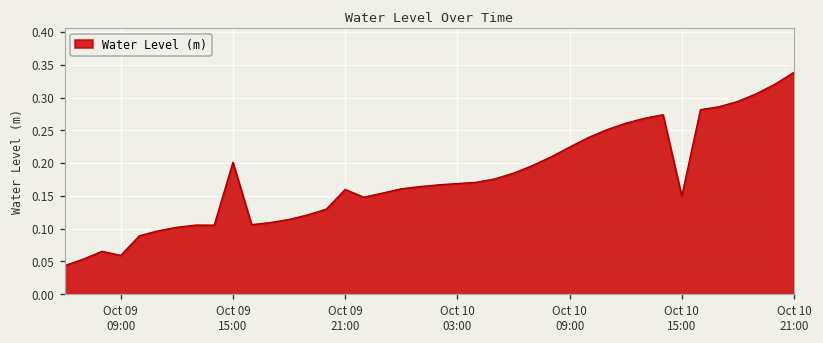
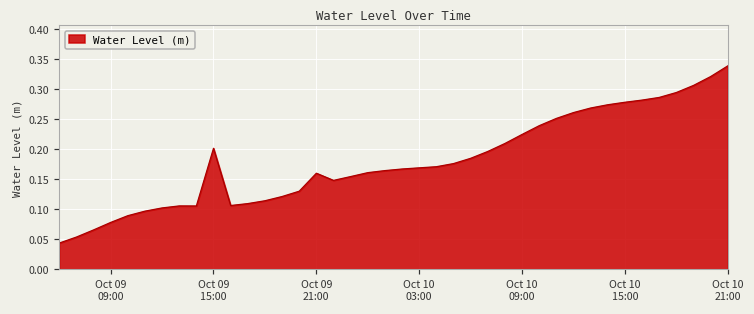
  {
-   "Oct 09 09:00": 0.06,
+   "Oct 09 09:00": 0.08,
    "Oct 09 15:00": 0.20,
    "Oct 09 21:00": 0.16,
    "Oct 10 03:00": 0.17,
    "Oct 10 09:00": 0.22,
-   "Oct 10 15:00": 0.15,
+   "Oct 10 15:00": 0.28,
    "Oct 10 21:00": 0.34
  }
